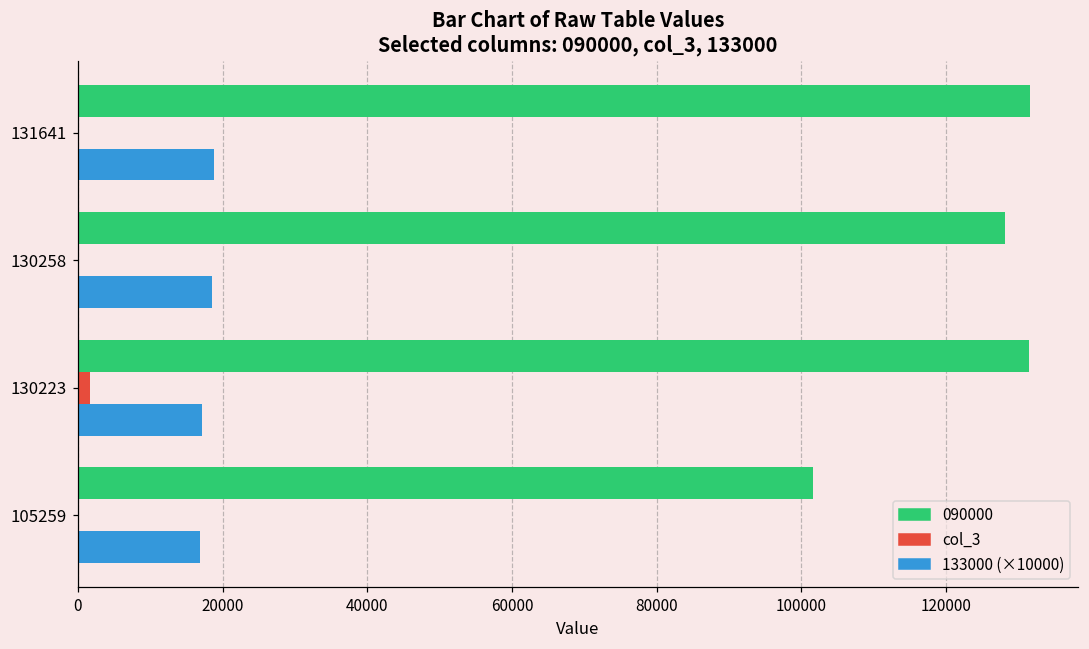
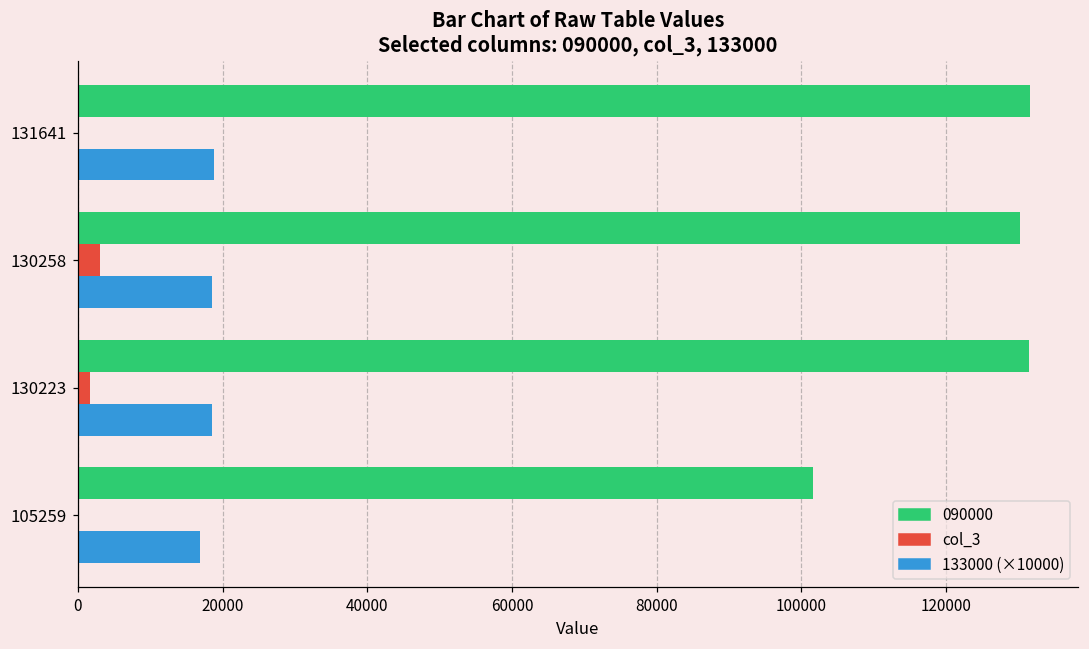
  {
    "090000": {
      "131641": 132000,
-     "130258": 128000,
+     "130258": 130000,
      "130223": 131000,
      "105259": 102000
    },
    "col_3": {
-     "130258": 0,
+     "130258": 3000,
      "130223": 2000
    },
    "133000 (×10000)": {
      "131641": 19000,
      "130258": 19000,
-     "130223": 17000,
+     "130223": 19000,
      "105259": 17000
    }
  }
